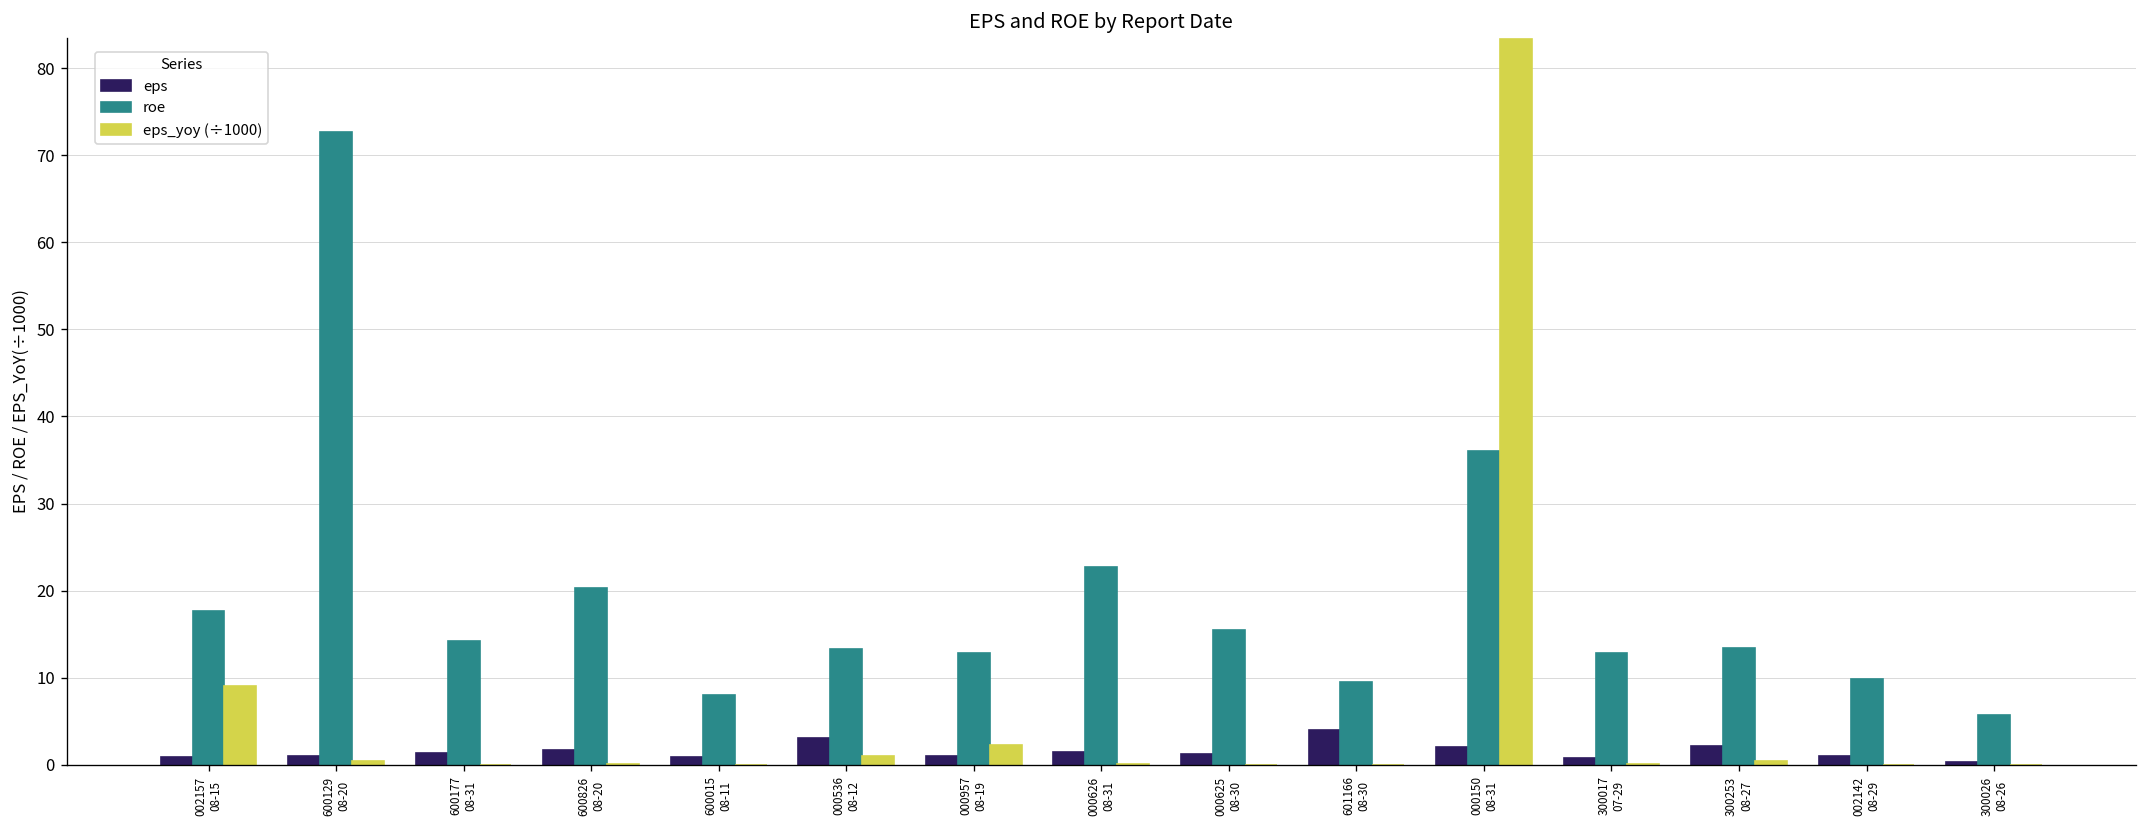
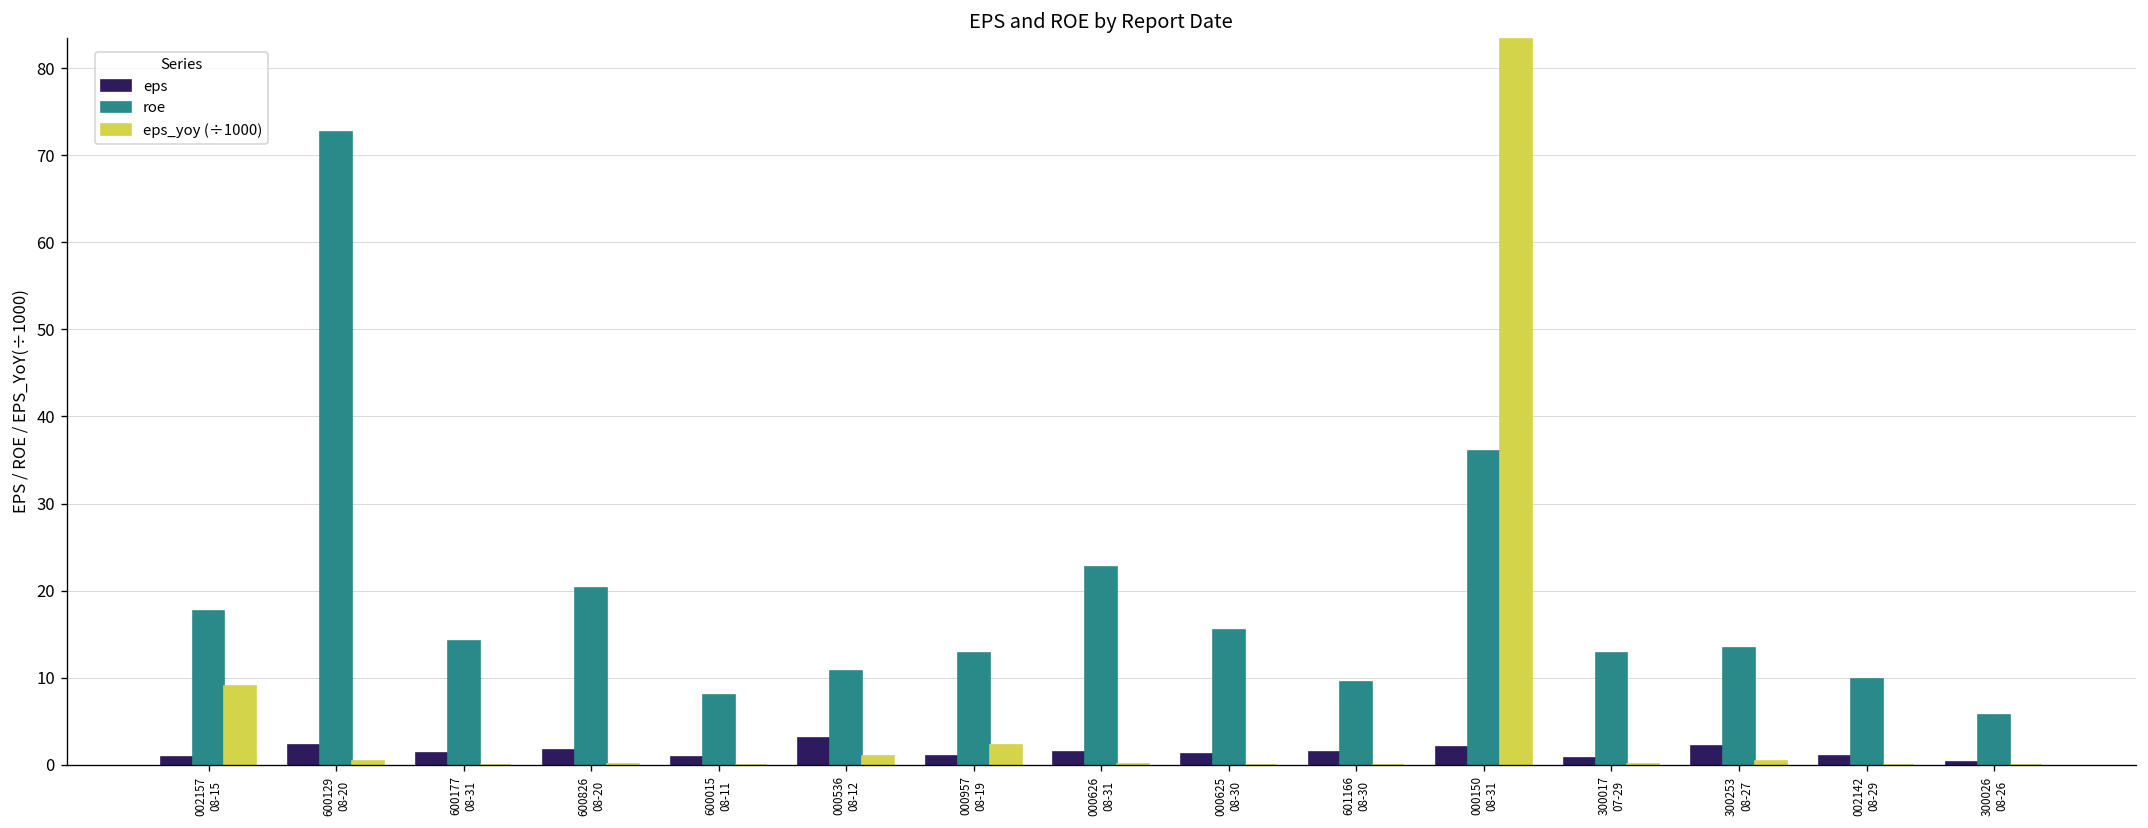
  {
    "eps": {
      "002157 08-15": 1,
-     "600129 08-20": 1,
+     "600129 08-20": 2,
      "600177 08-31": 1,
      "600826 08-20": 2,
      "600015 08-11": 1,
      "000536 08-12": 3,
      "000957 08-19": 1,
      "000626 08-31": 1,
      "000625 08-30": 1,
-     "601166 08-30": 4,
+     "601166 08-30": 1,
      "000150 08-31": 2,
      "300017 07-29": 1,
      "300253 08-27": 2,
      "002142 08-29": 1
    },
    "roe": {
      "002157 08-15": 18,
      "600129 08-20": 73,
      "600177 08-31": 14,
      "600826 08-20": 20,
      "600015 08-11": 8,
-     "000536 08-12": 13,
+     "000536 08-12": 11,
      "000957 08-19": 13,
      "000626 08-31": 23,
      "000625 08-30": 15,
      "601166 08-30": 9,
      "000150 08-31": 36,
      "300017 07-29": 13,
      "300253 08-27": 13,
      "002142 08-29": 10,
      "300026 08-26": 6
    },
    "eps_yoy (÷1000)": {
      "002157 08-15": 9,
      "600129 08-20": 0,
      "000536 08-12": 1,
      "000957 08-19": 2,
      "000150 08-31": 83,
      "300253 08-27": 0
    }
  }
